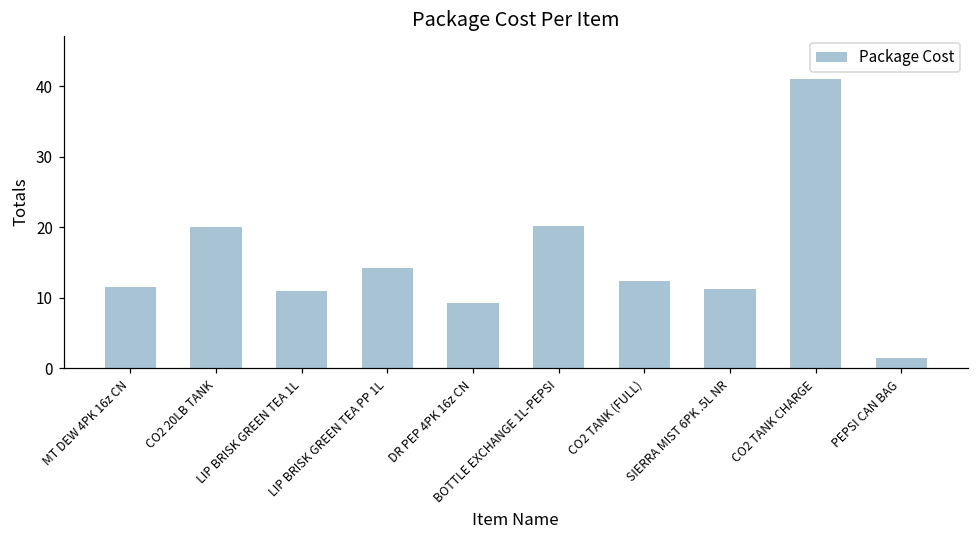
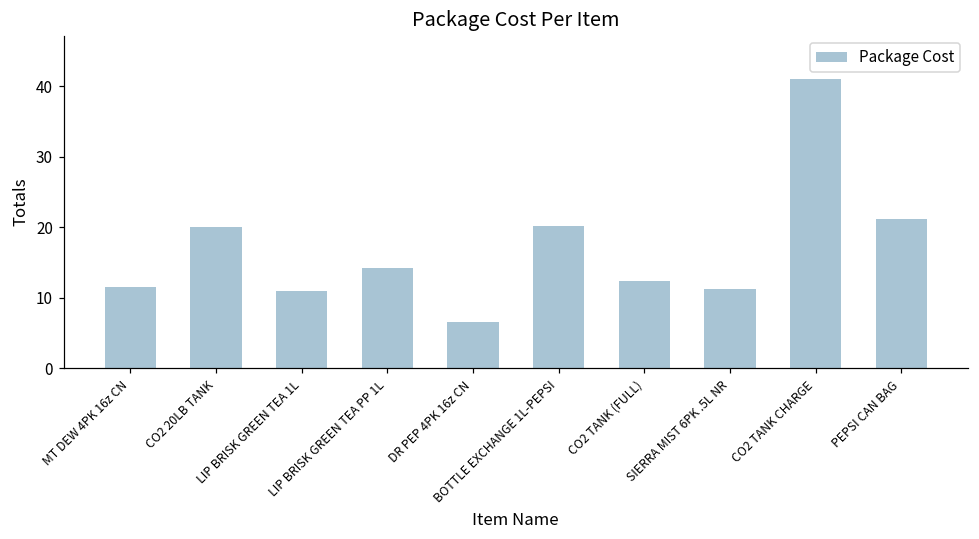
  {
    "MT DEW 4PK 16z CN": 12,
    "CO2 20LB TANK": 20,
    "LIP BRISK GREEN TEA 1L": 11,
    "LIP BRISK GREEN TEA PP 1L": 14,
-   "DR PEP 4PK 16z CN": 9,
+   "DR PEP 4PK 16z CN": 7,
    "BOTTLE EXCHANGE 1L-PEPSI": 20,
    "CO2 TANK (FULL)": 12,
    "SIERRA MIST 6PK .5L NR": 11,
    "CO2 TANK CHARGE": 41,
-   "PEPSI CAN BAG": 2
+   "PEPSI CAN BAG": 21
  }
